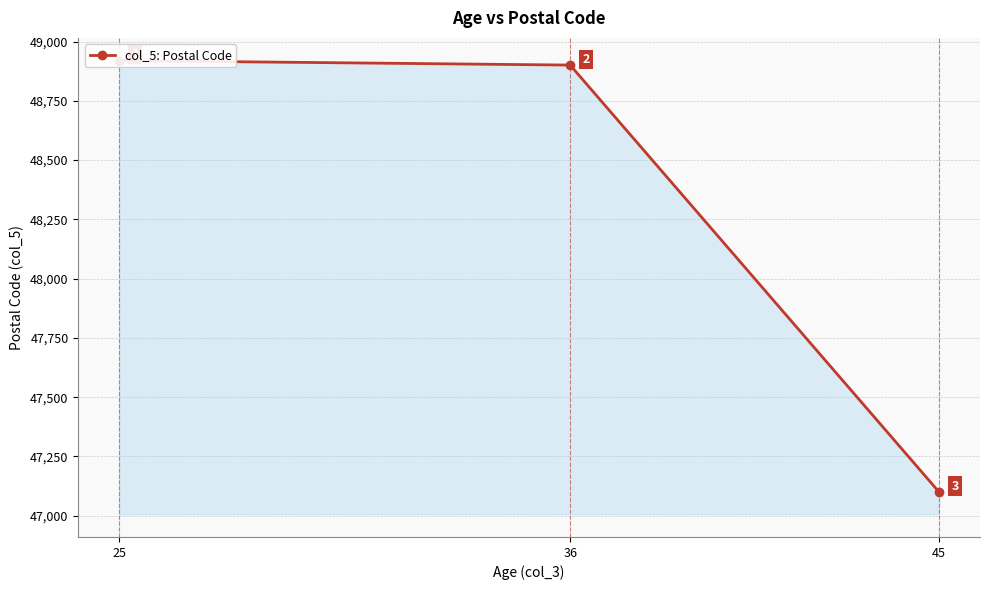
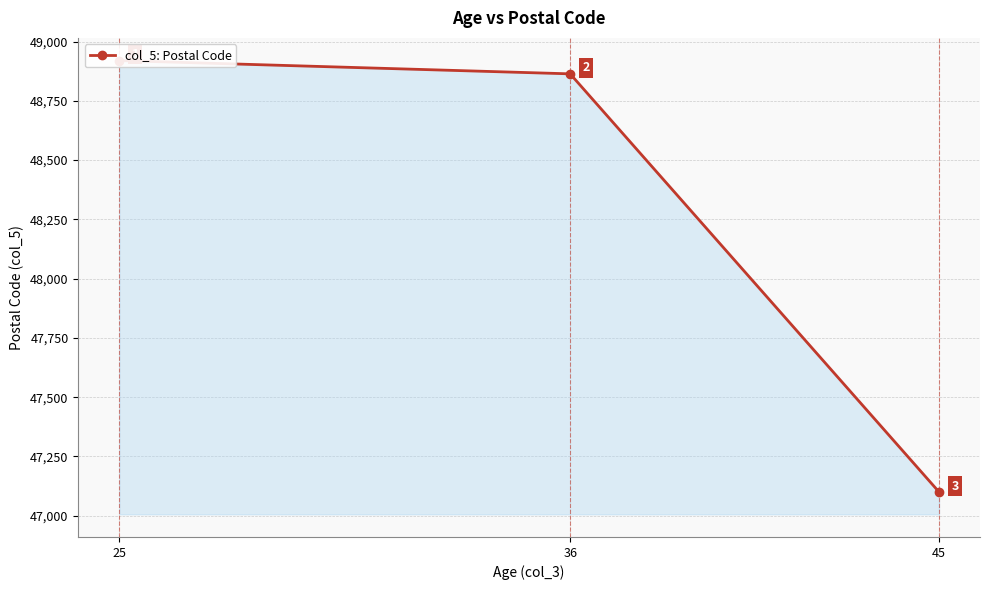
  {
-   "36": "48,900"
+   "36": "48,860"
  }
